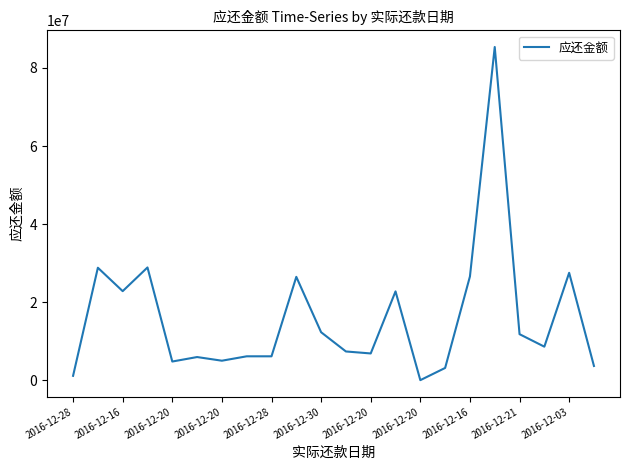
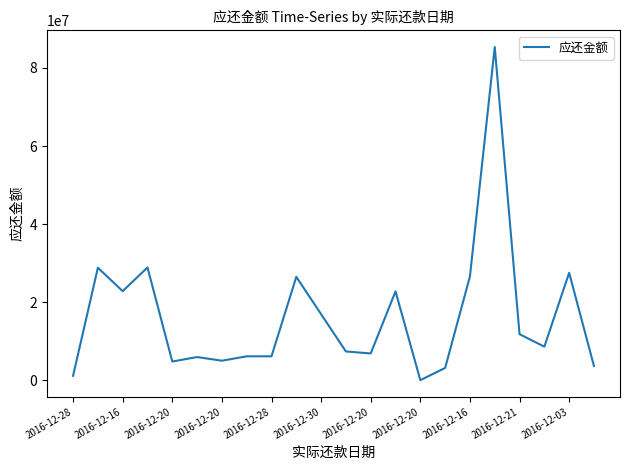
  {
-   "2016-12-30": 12000000,
+   "2016-12-30": 17000000,
    "2016-12-21": 12000000,
    "2016-12-03": 28000000
  }
